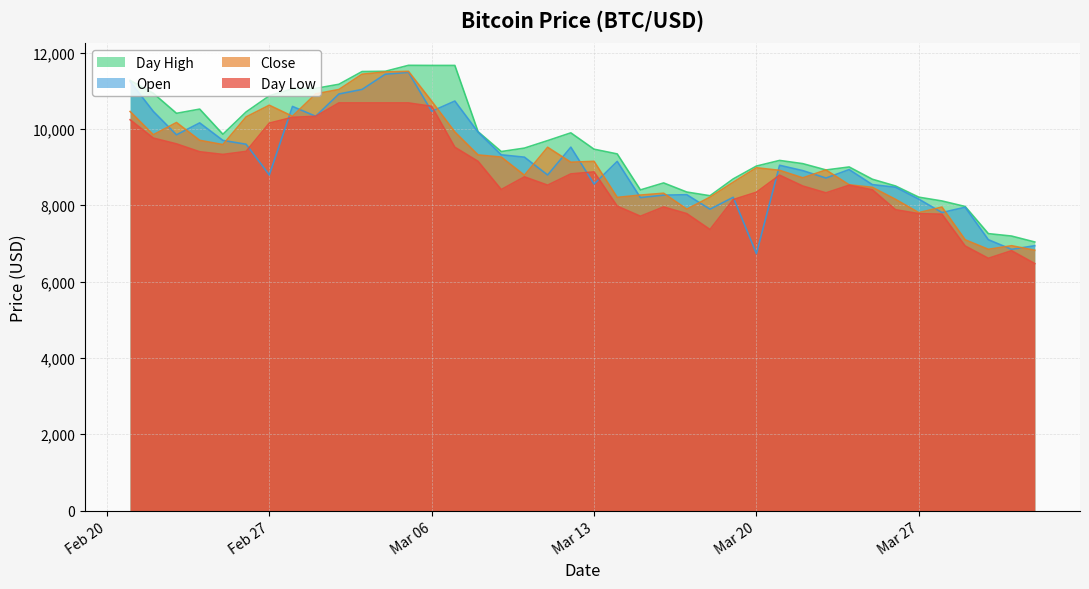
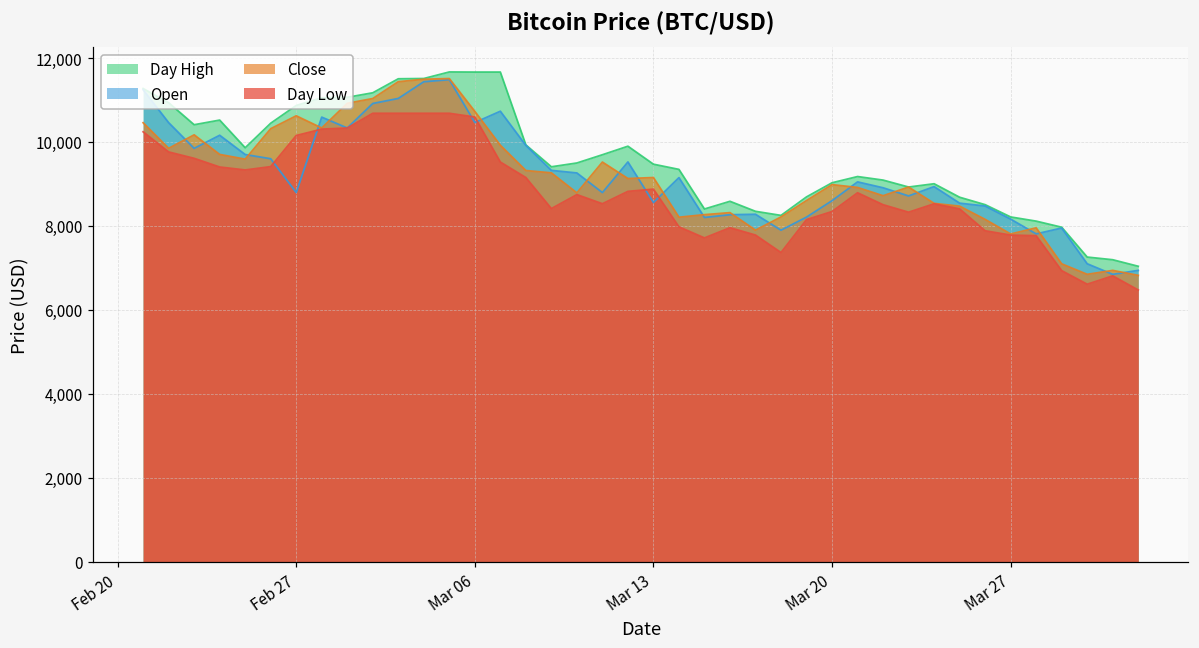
  {
    "Day High": {
      "Mar 06": "11,700",
      "Mar 13": "9,500"
    },
    "Open": {
      "Feb 27": "8,800",
      "Mar 06": "10,500",
      "Mar 13": "8,600",
-     "Mar 20": "6,700"
+     "Mar 20": "8,600"
    }
  }
